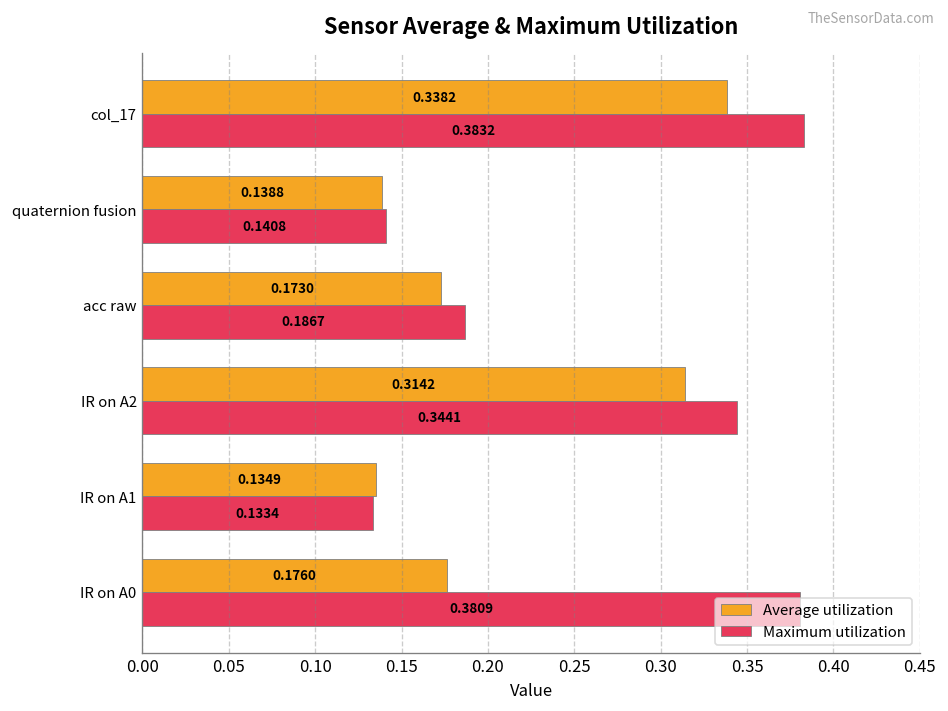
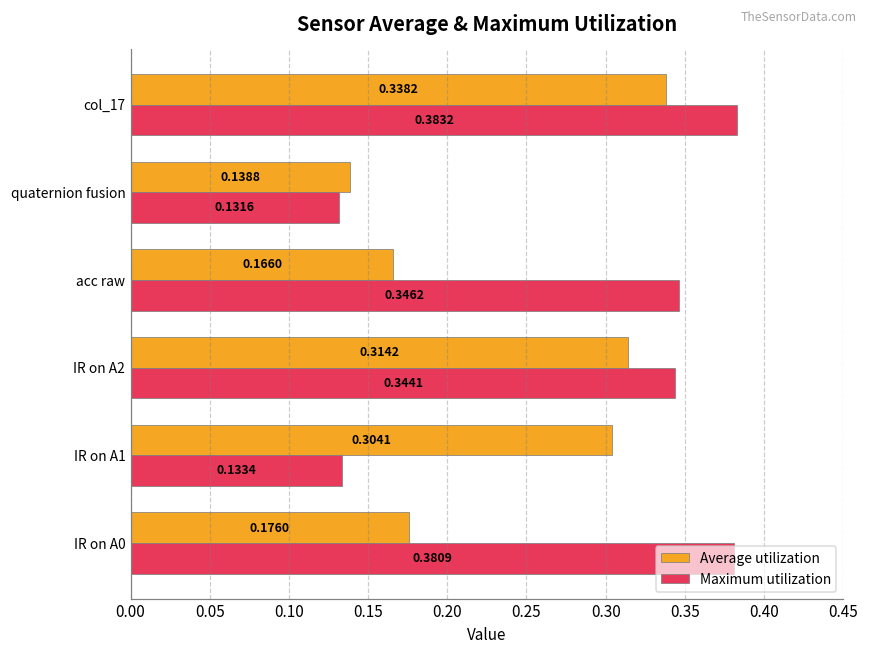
  {
    "Average utilization": {
      "col_17": 0.3382,
      "quaternion fusion": 0.1388,
-     "acc raw": 0.1730,
+     "acc raw": 0.1660,
      "IR on A2": 0.3142,
-     "IR on A1": 0.1349,
+     "IR on A1": 0.3041,
      "IR on A0": 0.1760
    },
    "Maximum utilization": {
      "col_17": 0.3832,
-     "quaternion fusion": 0.1408,
-     "acc raw": 0.1867,
+     "quaternion fusion": 0.1316,
+     "acc raw": 0.3462,
      "IR on A2": 0.3441,
      "IR on A1": 0.1334
    }
  }
